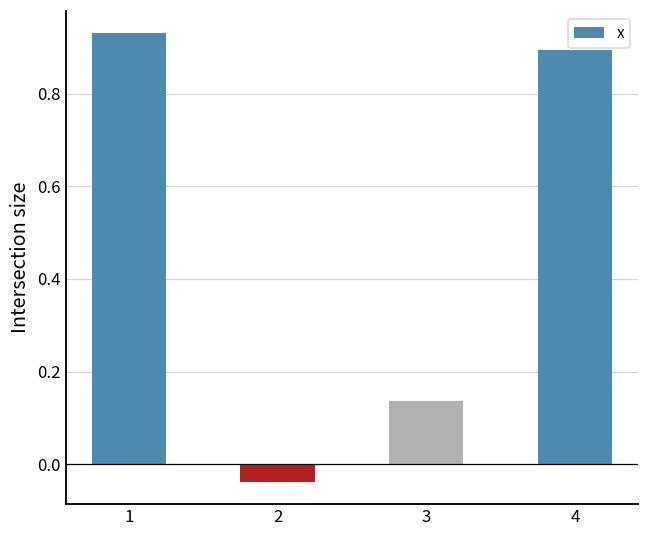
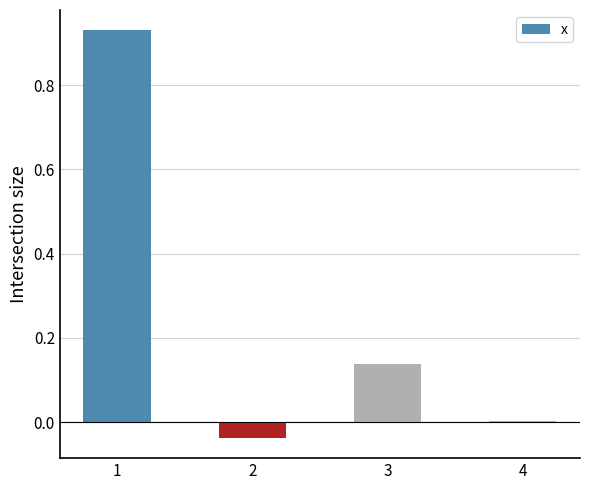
  {
    "1": 0.93,
    "2": -0.04,
    "3": 0.14,
-   "4": 0.89
+   "4": 0.00
  }
